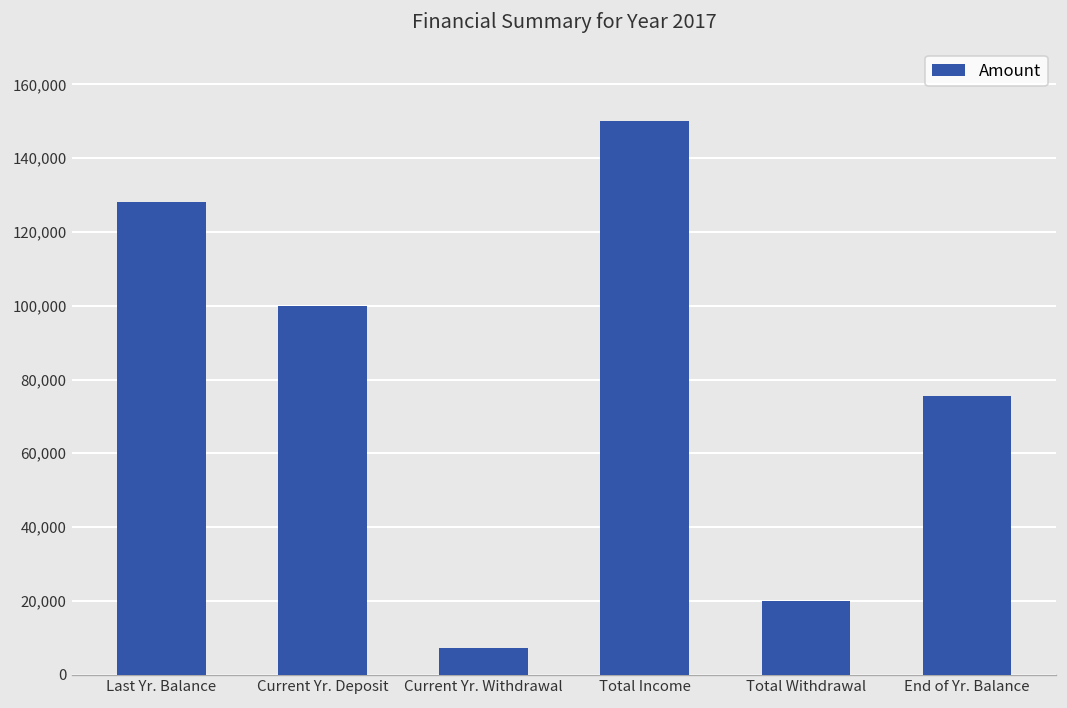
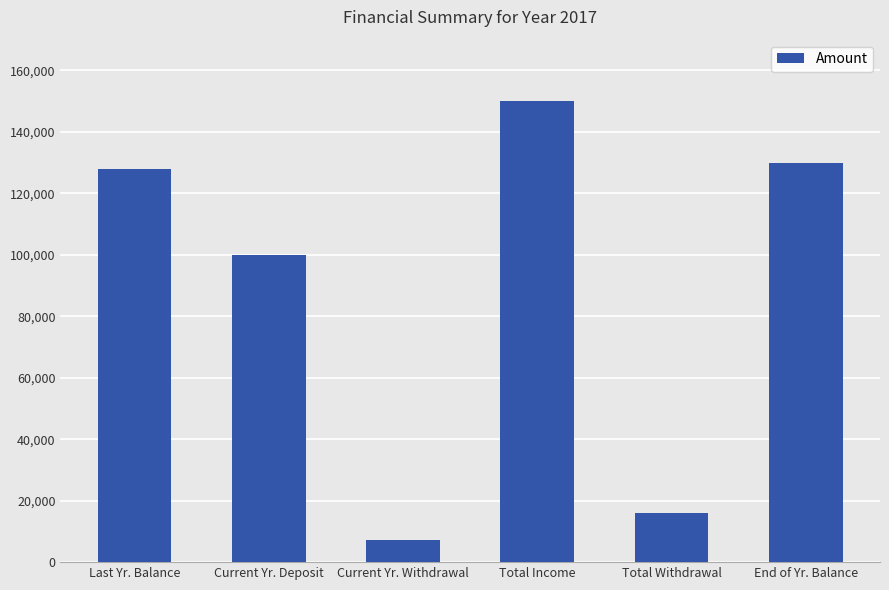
  {
    "Last Yr. Balance": "128,000",
    "Current Yr. Deposit": "100,000",
    "Current Yr. Withdrawal": "7,000",
    "Total Income": "150,000",
-   "Total Withdrawal": "20,000",
-   "End of Yr. Balance": "76,000"
+   "Total Withdrawal": "16,000",
+   "End of Yr. Balance": "130,000"
  }
